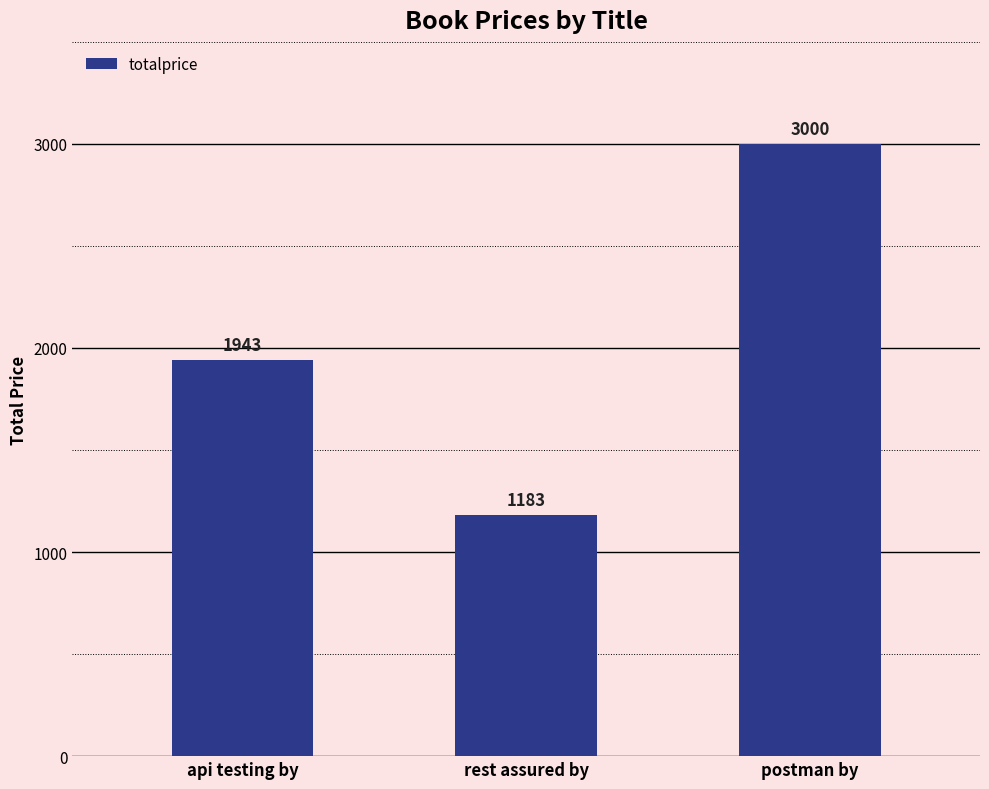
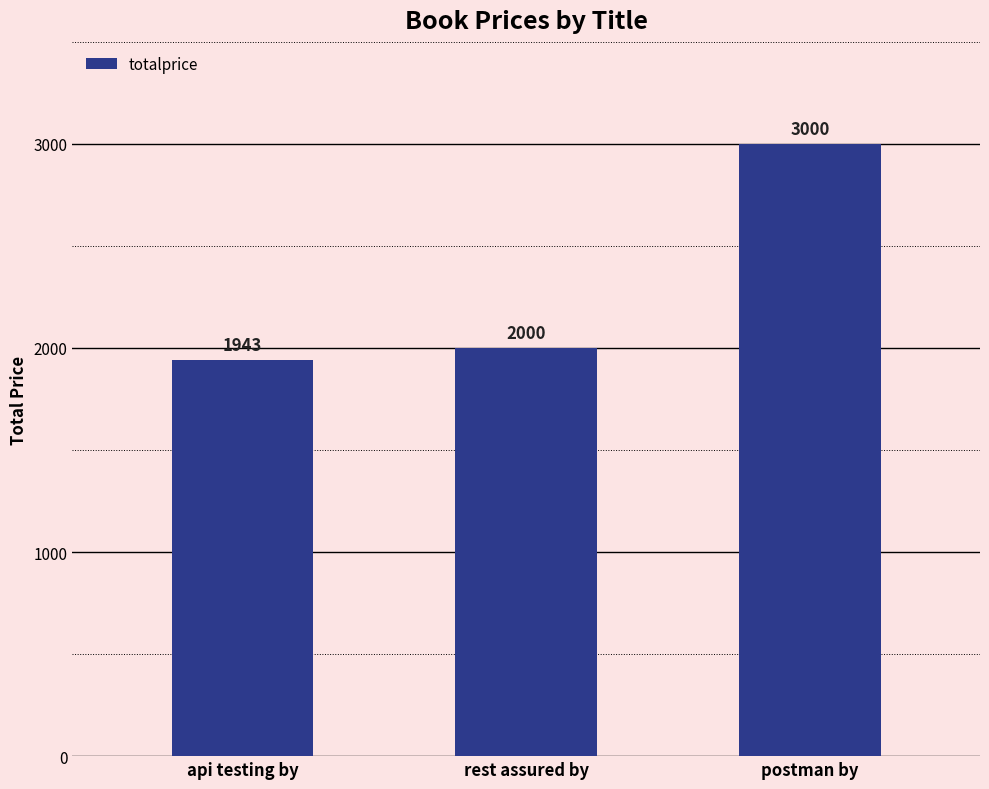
  {
    "api testing by": 1943,
-   "rest assured by": 1183,
+   "rest assured by": 2000,
    "postman by": 3000
  }
